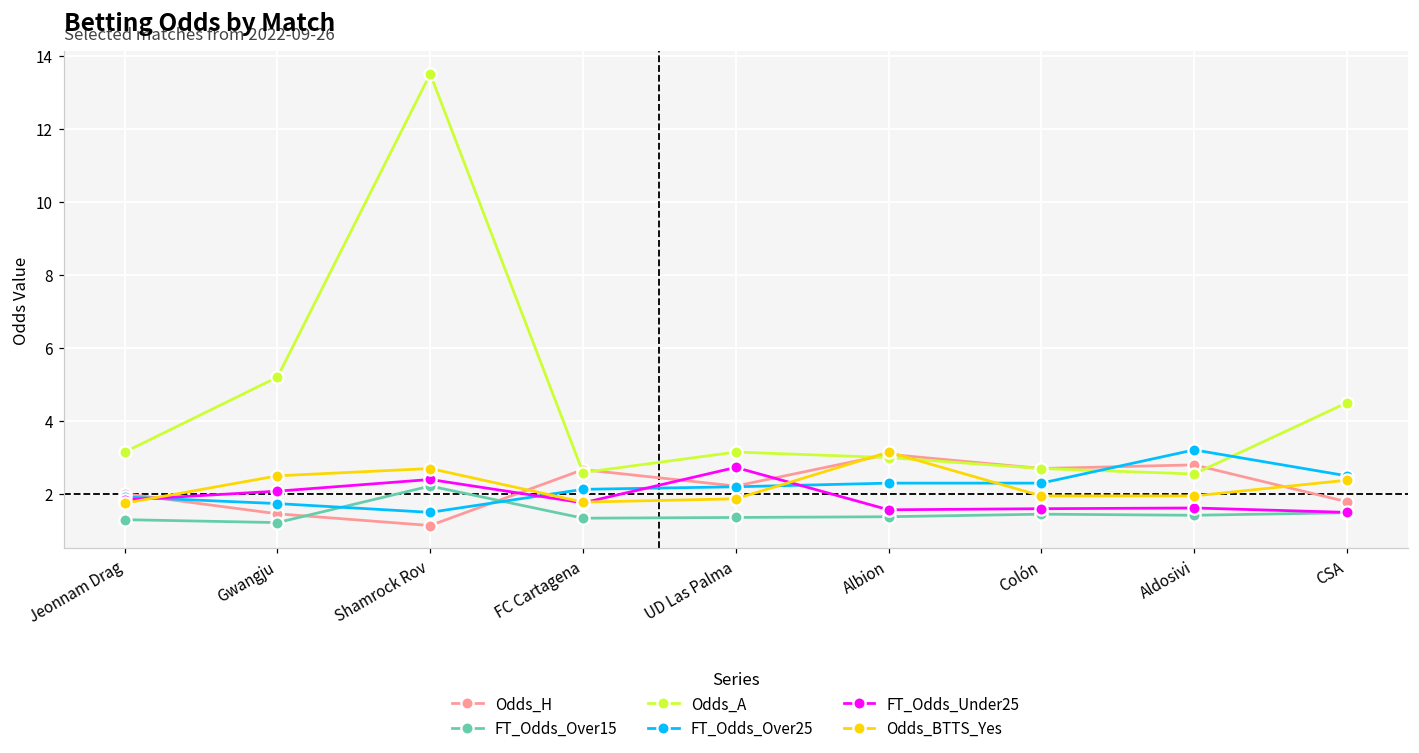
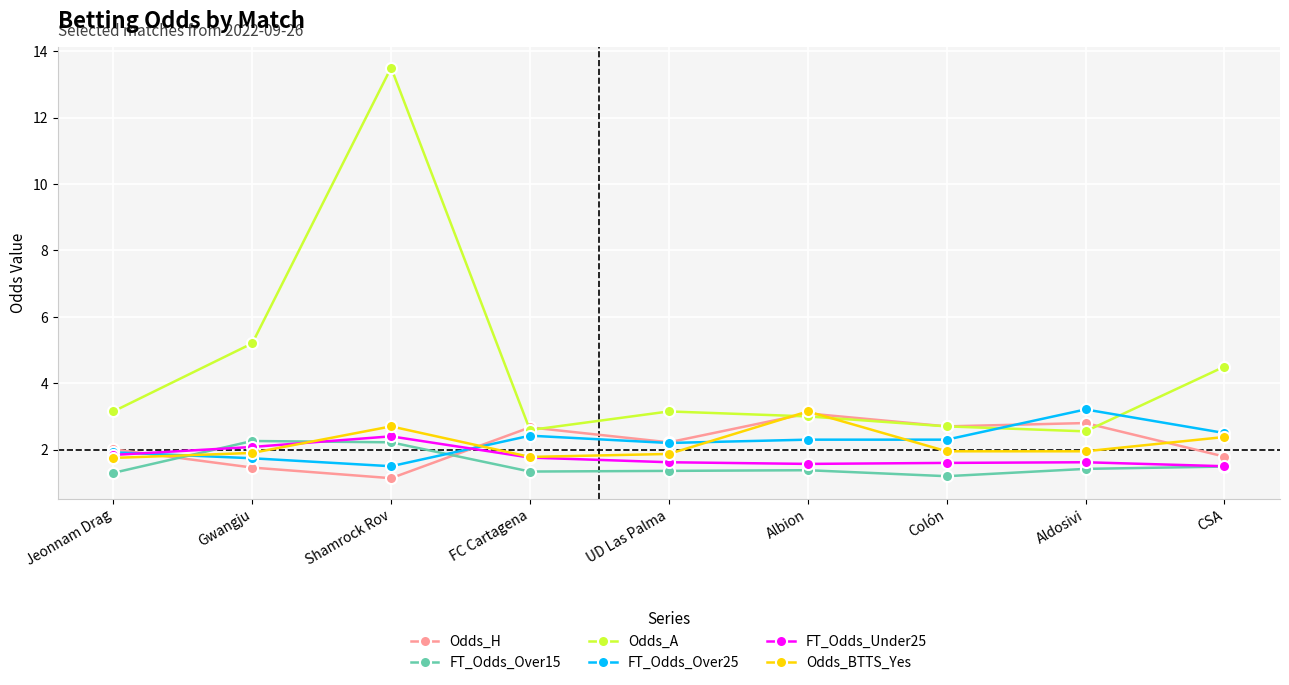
  {
    "Odds_H": {
      "Jeonnam Drag": 2.0,
      "Gwangju": 1.5,
      "Shamrock Rov": 1.1,
      "FC Cartagena": 2.7,
      "Aldosivi": 2.8,
      "CSA": 1.8
    },
    "FT_Odds_Over15": {
      "Jeonnam Drag": 1.3,
-     "Gwangju": 1.2,
+     "Gwangju": 2.3,
      "Shamrock Rov": 2.2,
      "FC Cartagena": 1.3,
      "UD Las Palma": 1.4,
      "Albion": 1.4,
-     "Colón": 1.5,
+     "Colón": 1.2,
      "Aldosivi": 1.4
    },
    "Odds_A": {
      "Jeonnam Drag": 3.2,
      "Gwangju": 5.2,
      "Shamrock Rov": 13.5,
      "FC Cartagena": 2.6,
      "UD Las Palma": 3.2,
      "Albion": 3.0,
      "Aldosivi": 2.6,
      "CSA": 4.5
    },
    "FT_Odds_Over25": {
      "Jeonnam Drag": 1.9,
      "Gwangju": 1.7,
      "Shamrock Rov": 1.5,
-     "FC Cartagena": 2.1,
+     "FC Cartagena": 2.4,
      "Albion": 2.3,
      "Colón": 2.3,
      "Aldosivi": 3.2,
      "CSA": 2.5
    },
    "FT_Odds_Under25": {
      "Jeonnam Drag": 1.8,
      "Gwangju": 2.1,
      "Shamrock Rov": 2.4,
-     "UD Las Palma": 2.7,
+     "UD Las Palma": 1.6,
      "Albion": 1.6,
      "Colón": 1.6,
      "Aldosivi": 1.6
    },
    "Odds_BTTS_Yes": {
      "Jeonnam Drag": 1.8,
-     "Gwangju": 2.5,
+     "Gwangju": 1.9,
      "Shamrock Rov": 2.7,
      "UD Las Palma": 1.9,
      "Colón": 2.0,
      "Aldosivi": 2.0,
      "CSA": 2.4
    }
  }
